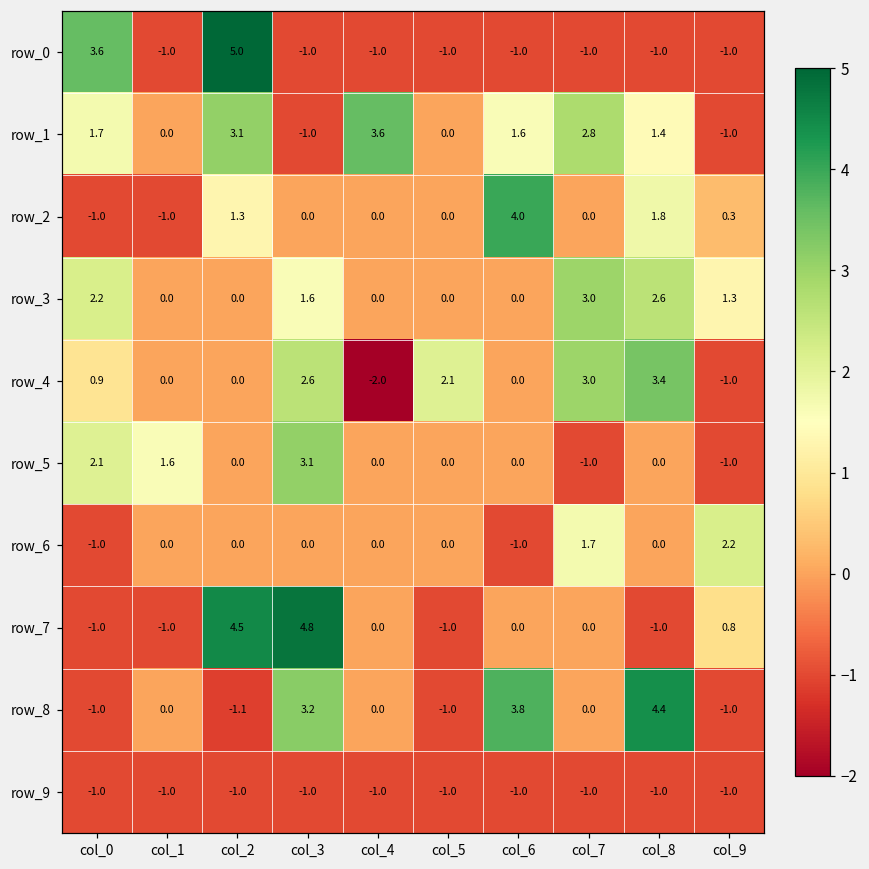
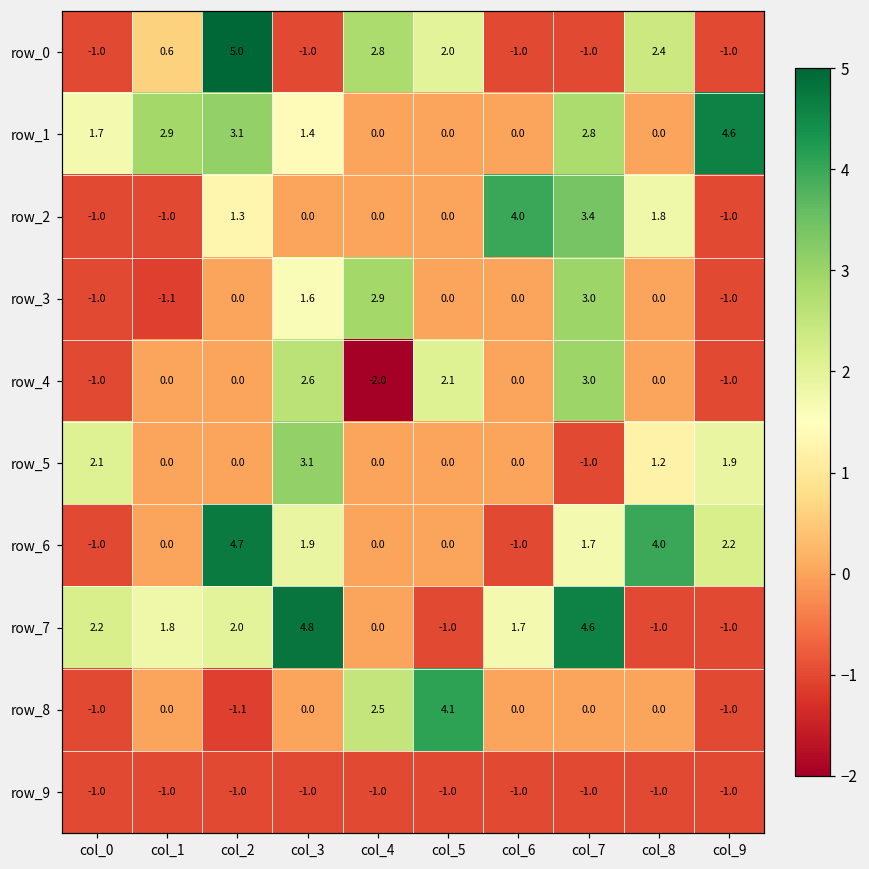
  {
    "row_0": {
-     "col_0": 3.6,
-     "col_1": -1.0,
+     "col_0": -1.0,
+     "col_1": 0.6,
      "col_2": 5.0,
      "col_3": -1.0,
-     "col_4": -1.0,
-     "col_5": -1.0,
+     "col_4": 2.8,
+     "col_5": 2.0,
      "col_6": -1.0,
      "col_7": -1.0,
-     "col_8": -1.0,
+     "col_8": 2.4,
      "col_9": -1.0
    },
    "row_1": {
      "col_0": 1.7,
-     "col_1": 0.0,
+     "col_1": 2.9,
      "col_2": 3.1,
-     "col_3": -1.0,
-     "col_4": 3.6,
+     "col_3": 1.4,
+     "col_4": 0.0,
      "col_5": 0.0,
-     "col_6": 1.6,
+     "col_6": 0.0,
      "col_7": 2.8,
-     "col_8": 1.4,
-     "col_9": -1.0
+     "col_8": 0.0,
+     "col_9": 4.6
    },
    "row_2": {
      "col_0": -1.0,
      "col_1": -1.0,
      "col_2": 1.3,
      "col_3": 0.0,
      "col_4": 0.0,
      "col_5": 0.0,
      "col_6": 4.0,
-     "col_7": 0.0,
+     "col_7": 3.4,
      "col_8": 1.8,
-     "col_9": 0.3
+     "col_9": -1.0
    },
    "row_3": {
-     "col_0": 2.2,
-     "col_1": 0.0,
+     "col_0": -1.0,
+     "col_1": -1.1,
      "col_2": 0.0,
      "col_3": 1.6,
-     "col_4": 0.0,
+     "col_4": 2.9,
      "col_5": 0.0,
      "col_6": 0.0,
      "col_7": 3.0,
-     "col_8": 2.6,
-     "col_9": 1.3
+     "col_8": 0.0,
+     "col_9": -1.0
    },
    "row_4": {
-     "col_0": 0.9,
+     "col_0": -1.0,
      "col_1": 0.0,
      "col_2": 0.0,
      "col_3": 2.6,
      "col_4": -2.0,
      "col_5": 2.1,
      "col_6": 0.0,
      "col_7": 3.0,
-     "col_8": 3.4,
+     "col_8": 0.0,
      "col_9": -1.0
    },
    "row_5": {
      "col_0": 2.1,
-     "col_1": 1.6,
+     "col_1": 0.0,
      "col_2": 0.0,
      "col_3": 3.1,
      "col_4": 0.0,
      "col_5": 0.0,
      "col_6": 0.0,
      "col_7": -1.0,
-     "col_8": 0.0,
-     "col_9": -1.0
+     "col_8": 1.2,
+     "col_9": 1.9
    },
    "row_6": {
      "col_0": -1.0,
      "col_1": 0.0,
-     "col_2": 0.0,
-     "col_3": 0.0,
+     "col_2": 4.7,
+     "col_3": 1.9,
      "col_4": 0.0,
      "col_5": 0.0,
      "col_6": -1.0,
      "col_7": 1.7,
-     "col_8": 0.0,
+     "col_8": 4.0,
      "col_9": 2.2
    },
    "row_7": {
-     "col_0": -1.0,
-     "col_1": -1.0,
-     "col_2": 4.5,
+     "col_0": 2.2,
+     "col_1": 1.8,
+     "col_2": 2.0,
      "col_3": 4.8,
      "col_4": 0.0,
      "col_5": -1.0,
-     "col_6": 0.0,
-     "col_7": 0.0,
+     "col_6": 1.7,
+     "col_7": 4.6,
      "col_8": -1.0,
-     "col_9": 0.8
+     "col_9": -1.0
    },
    "row_8": {
      "col_0": -1.0,
      "col_1": 0.0,
      "col_2": -1.1,
-     "col_3": 3.2,
-     "col_4": 0.0,
-     "col_5": -1.0,
-     "col_6": 3.8,
+     "col_3": 0.0,
+     "col_4": 2.5,
+     "col_5": 4.1,
+     "col_6": 0.0,
      "col_7": 0.0,
-     "col_8": 4.4,
+     "col_8": 0.0,
      "col_9": -1.0
    },
    "row_9": {
      "col_0": -1.0,
      "col_1": -1.0,
      "col_2": -1.0,
      "col_3": -1.0,
      "col_4": -1.0,
      "col_5": -1.0,
      "col_6": -1.0,
      "col_7": -1.0,
      "col_8": -1.0,
      "col_9": -1.0
    }
  }
